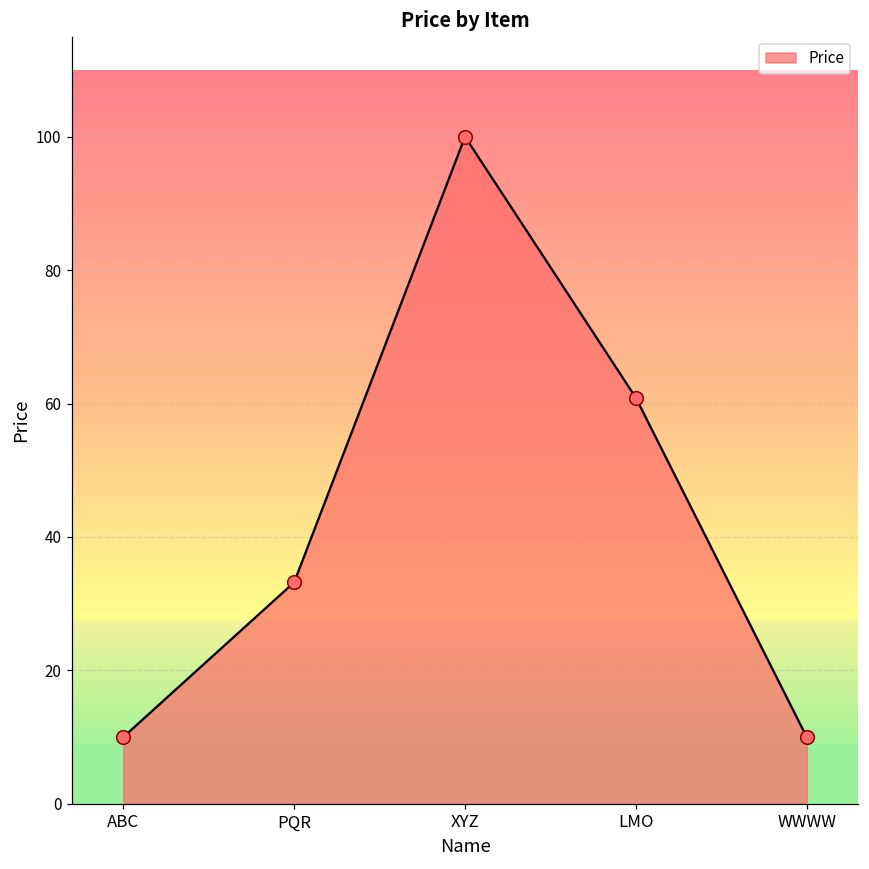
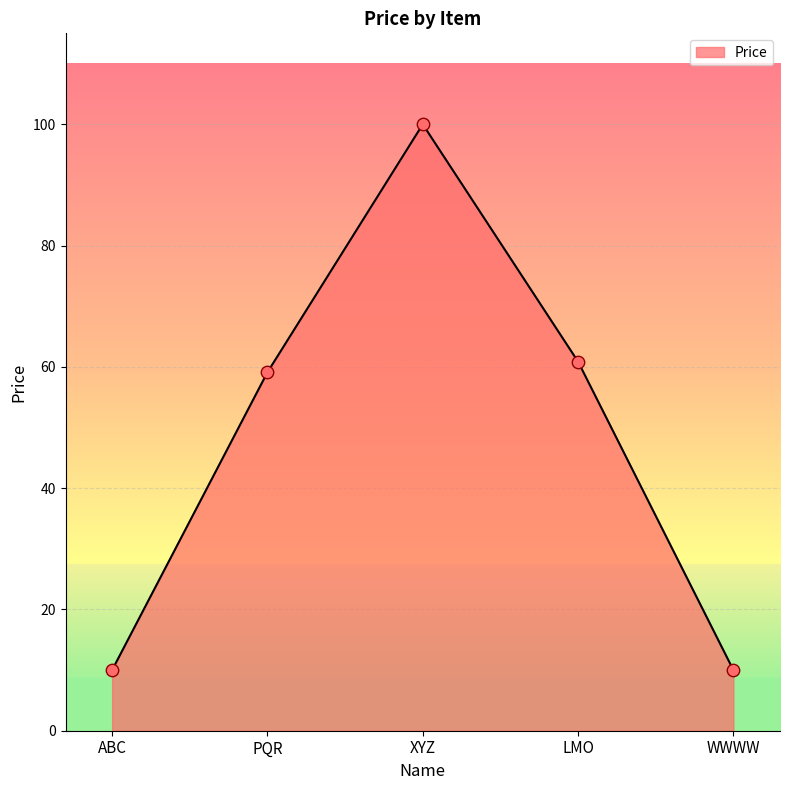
  {
    "ABC": 10,
-   "PQR": 33,
+   "PQR": 59,
    "XYZ": 100,
    "LMO": 61,
    "WWWW": 10
  }
